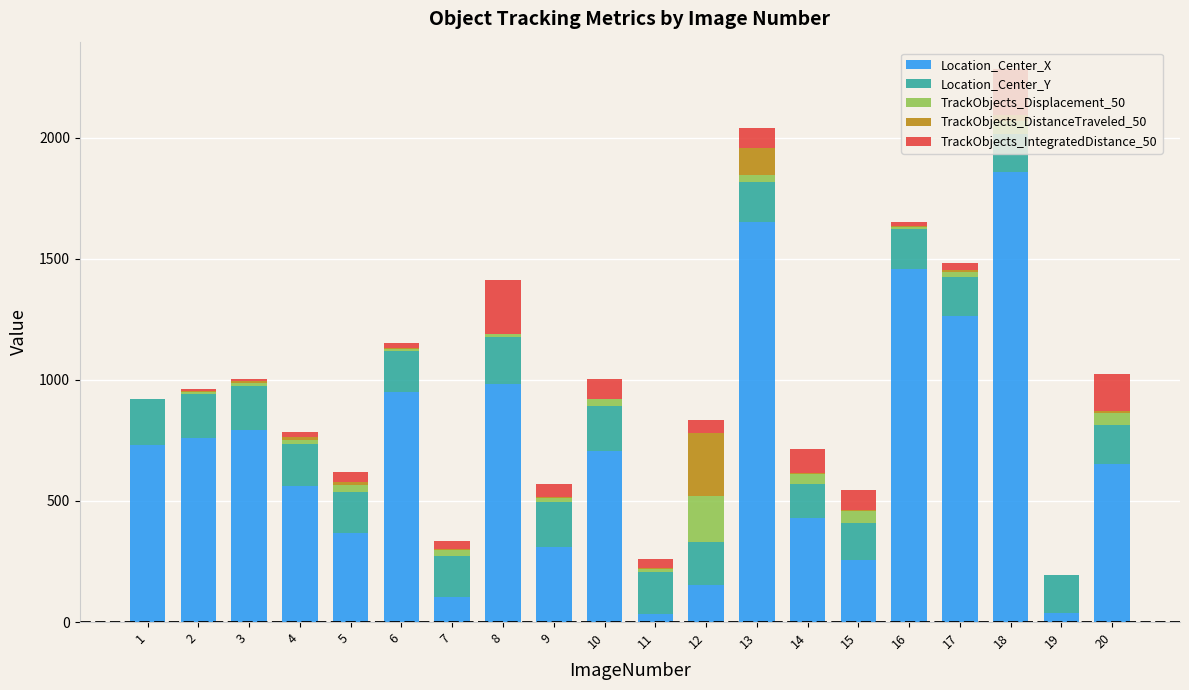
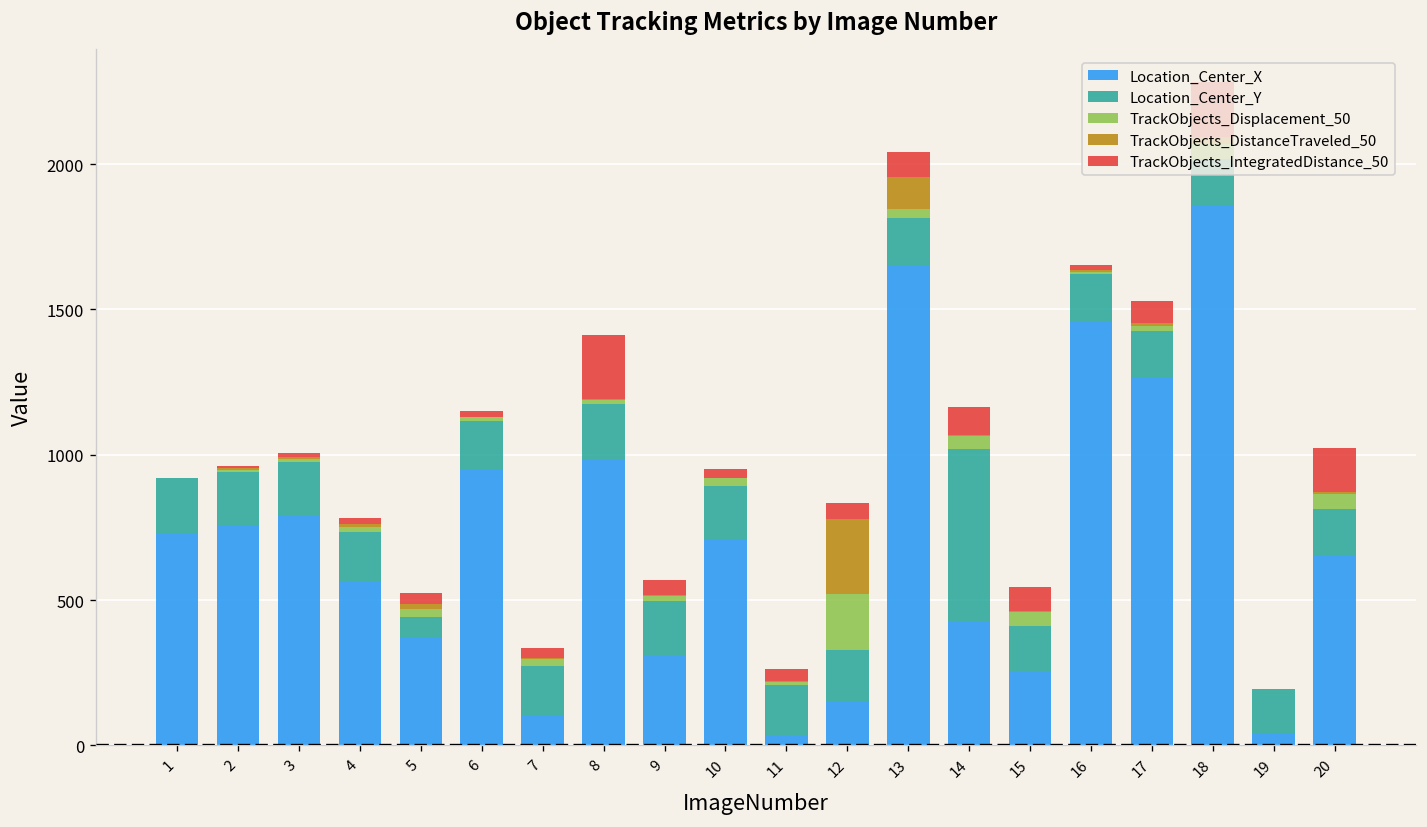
  {
    "Location_Center_Y": {
      "1": 190,
      "2": 180,
      "3": 180,
      "4": 170,
-     "5": 170,
+     "5": 70,
      "6": 170,
      "7": 170,
      "8": 190,
      "9": 190,
      "10": 190,
      "11": 170,
      "12": 180,
      "13": 160,
-     "14": 140,
+     "14": 590,
      "15": 150,
      "16": 160,
      "17": 160,
      "19": 150,
      "20": 160
    },
    "TrackObjects_Displacement_50": {
      "1": 0,
      "3": 10,
      "4": 20,
      "5": 30,
      "6": 10,
      "7": 30,
      "8": 10,
      "9": 20,
      "10": 30,
      "11": 10,
      "12": 190,
      "13": 30,
      "14": 40,
      "15": 50,
      "17": 20,
      "19": 0,
      "20": 50
    },
    "TrackObjects_DistanceTraveled_50": {
      "1": 0,
      "4": 10,
      "5": 20,
      "12": 260,
      "13": 110,
      "19": 0
    },
    "TrackObjects_IntegratedDistance_50": {
      "1": 0,
      "3": 10,
      "4": 20,
      "5": 40,
      "6": 20,
      "7": 30,
      "8": 220,
      "9": 50,
-     "10": 80,
+     "10": 30,
      "11": 40,
      "12": 50,
      "13": 90,
      "14": 100,
      "15": 80,
      "16": 20,
-     "17": 30,
+     "17": 80,
      "19": 0,
      "20": 150
    }
  }
